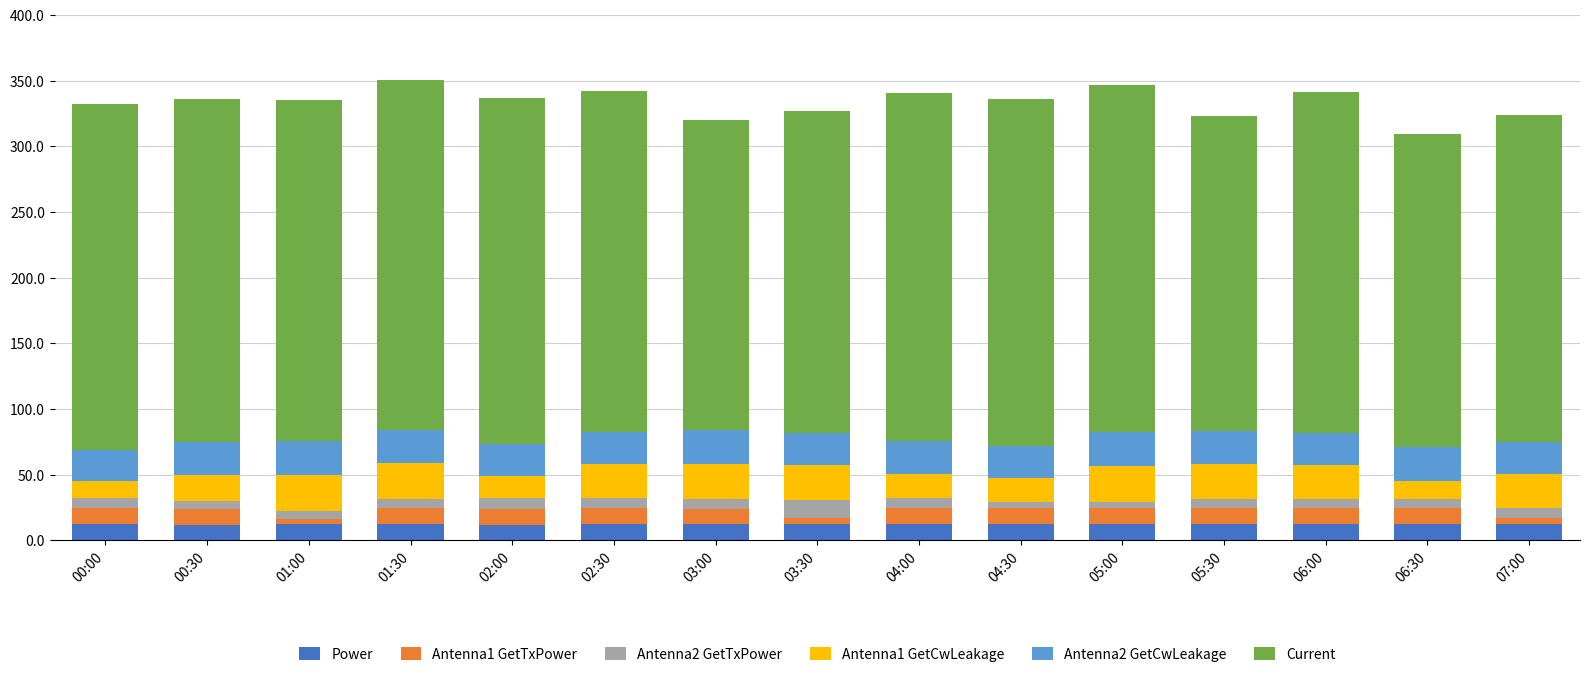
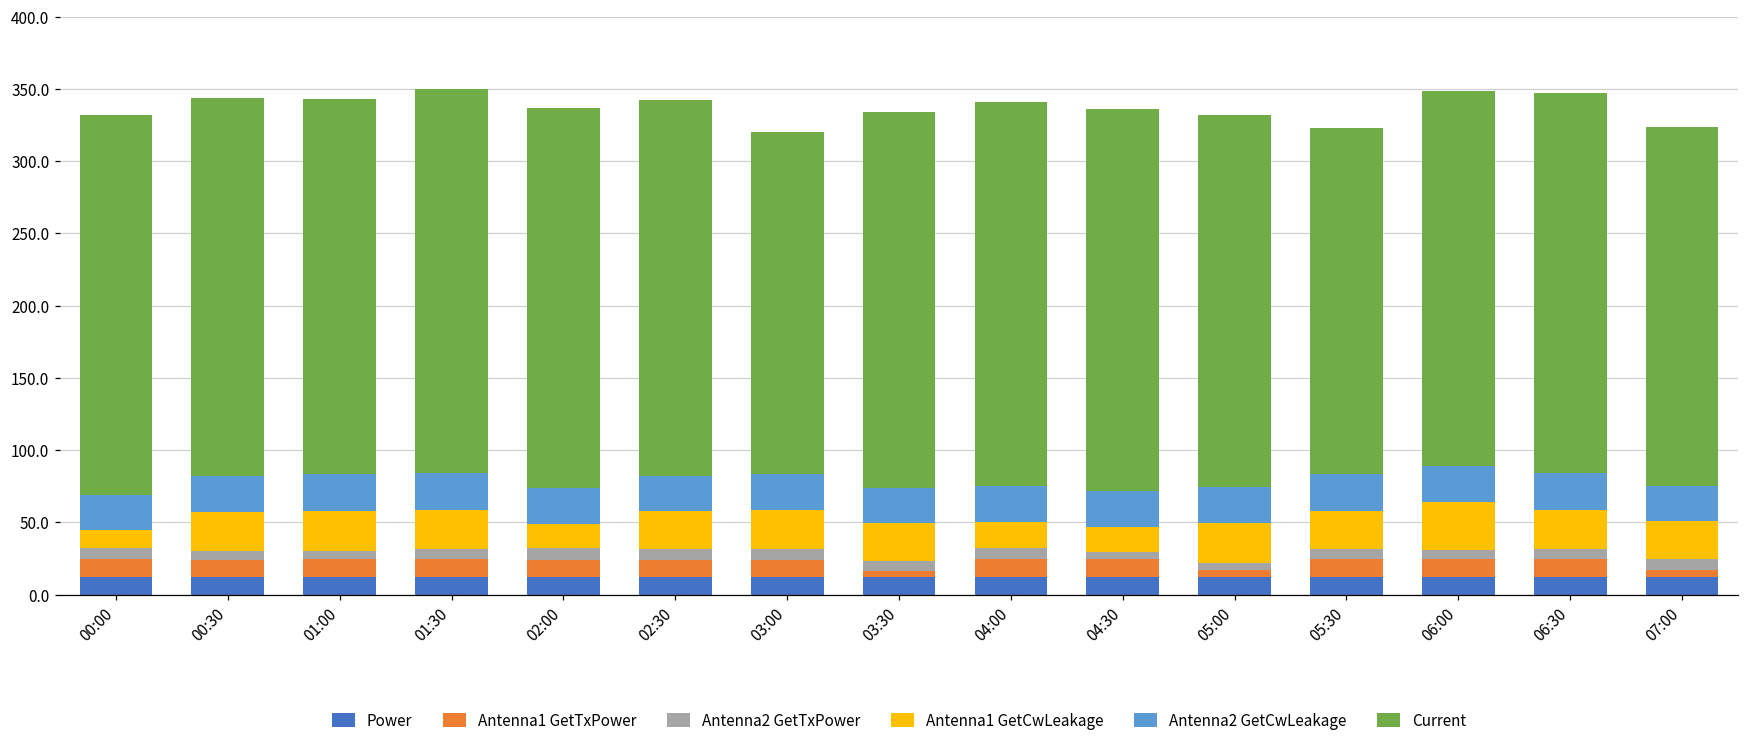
  {
    "Antenna1 GetTxPower": {
      "00:00": 12,
      "00:30": 12,
-     "01:00": 4,
+     "01:00": 12,
      "01:30": 12,
      "02:00": 12,
      "02:30": 12,
      "03:00": 12,
      "03:30": 5,
      "04:00": 12,
      "04:30": 12,
-     "05:00": 12,
+     "05:00": 5,
      "05:30": 12,
      "06:00": 12,
      "06:30": 12,
      "07:00": 5
    },
    "Antenna2 GetTxPower": {
      "00:00": 7,
      "00:30": 6,
      "01:00": 6,
      "01:30": 7,
      "02:00": 8,
      "02:30": 8,
      "03:00": 7,
-     "03:30": 14,
+     "03:30": 7,
      "04:00": 7,
      "04:30": 5,
      "05:00": 5,
      "05:30": 7,
      "06:00": 7,
      "06:30": 7,
      "07:00": 8
    },
    "Antenna1 GetCwLeakage": {
      "00:00": 13,
-     "00:30": 19,
+     "00:30": 27,
      "01:00": 28,
      "01:30": 27,
      "02:00": 17,
      "02:30": 26,
      "03:00": 27,
      "03:30": 26,
      "04:00": 19,
      "04:30": 18,
      "05:00": 27,
      "05:30": 27,
-     "06:00": 26,
-     "06:30": 14,
+     "06:00": 33,
+     "06:30": 27,
      "07:00": 26
    },
    "Current": {
      "00:00": 263,
      "00:30": 262,
      "01:00": 260,
      "01:30": 266,
      "02:00": 263,
      "02:30": 260,
      "03:00": 237,
-     "03:30": 245,
+     "03:30": 260,
      "04:00": 265,
      "04:30": 264,
-     "05:00": 264,
+     "05:00": 257,
      "05:30": 239,
      "06:00": 260,
-     "06:30": 238,
+     "06:30": 262,
      "07:00": 249
    }
  }
